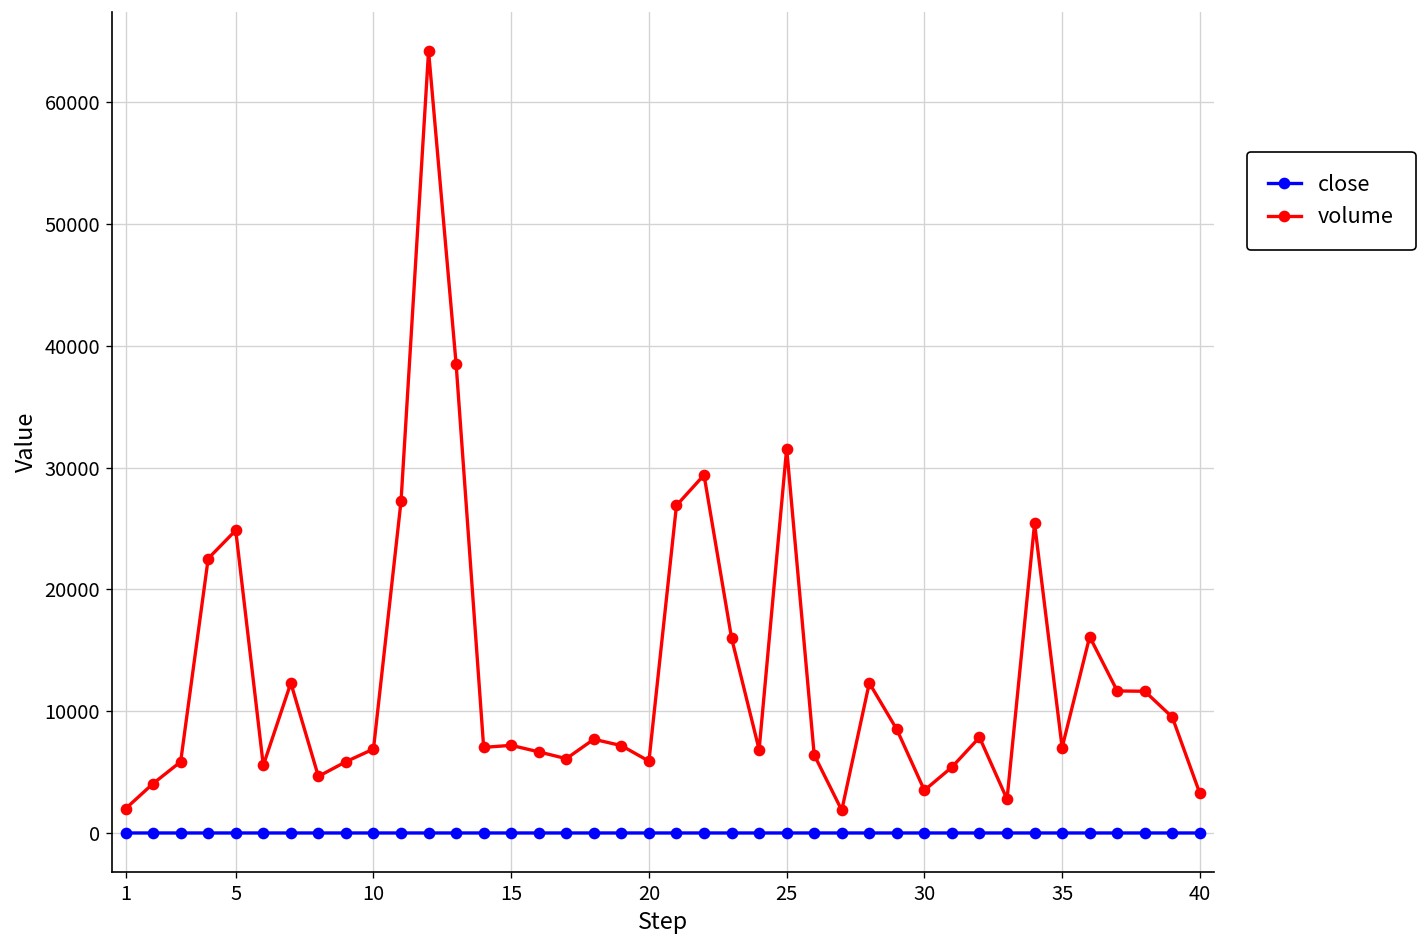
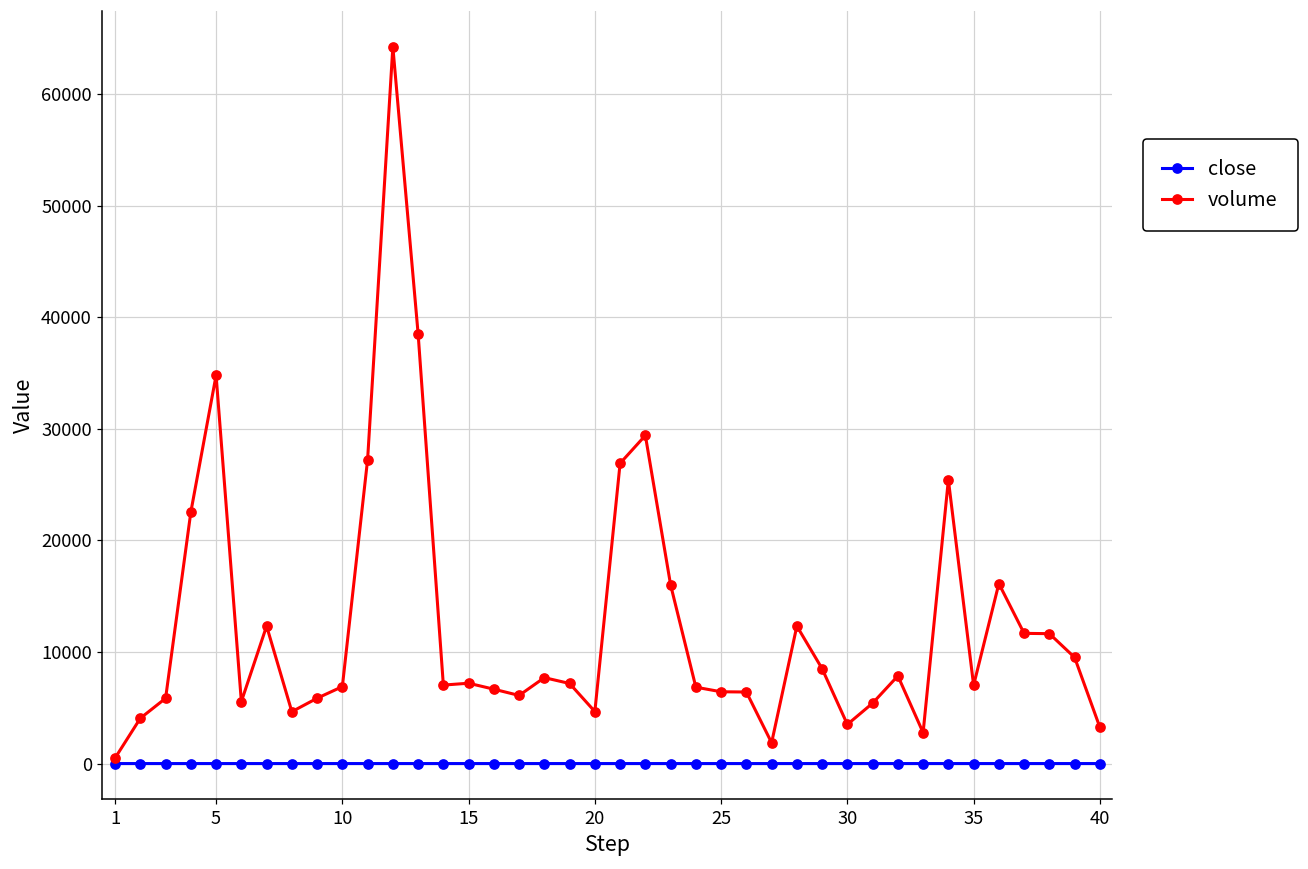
  {
    "close": {
      "1": 0,
      "5": 0,
      "10": 0,
      "15": 0,
      "20": 0,
      "25": 0,
      "30": 0,
      "35": 0,
      "40": 0
    },
    "volume": {
-     "1": 2000,
-     "5": 24900,
+     "1": 500,
+     "5": 34800,
      "10": 6900,
      "15": 7200,
-     "20": 5900,
-     "25": 31600,
+     "20": 4700,
+     "25": 6400,
      "30": 3500,
      "35": 7000,
      "40": 3300
    }
  }
